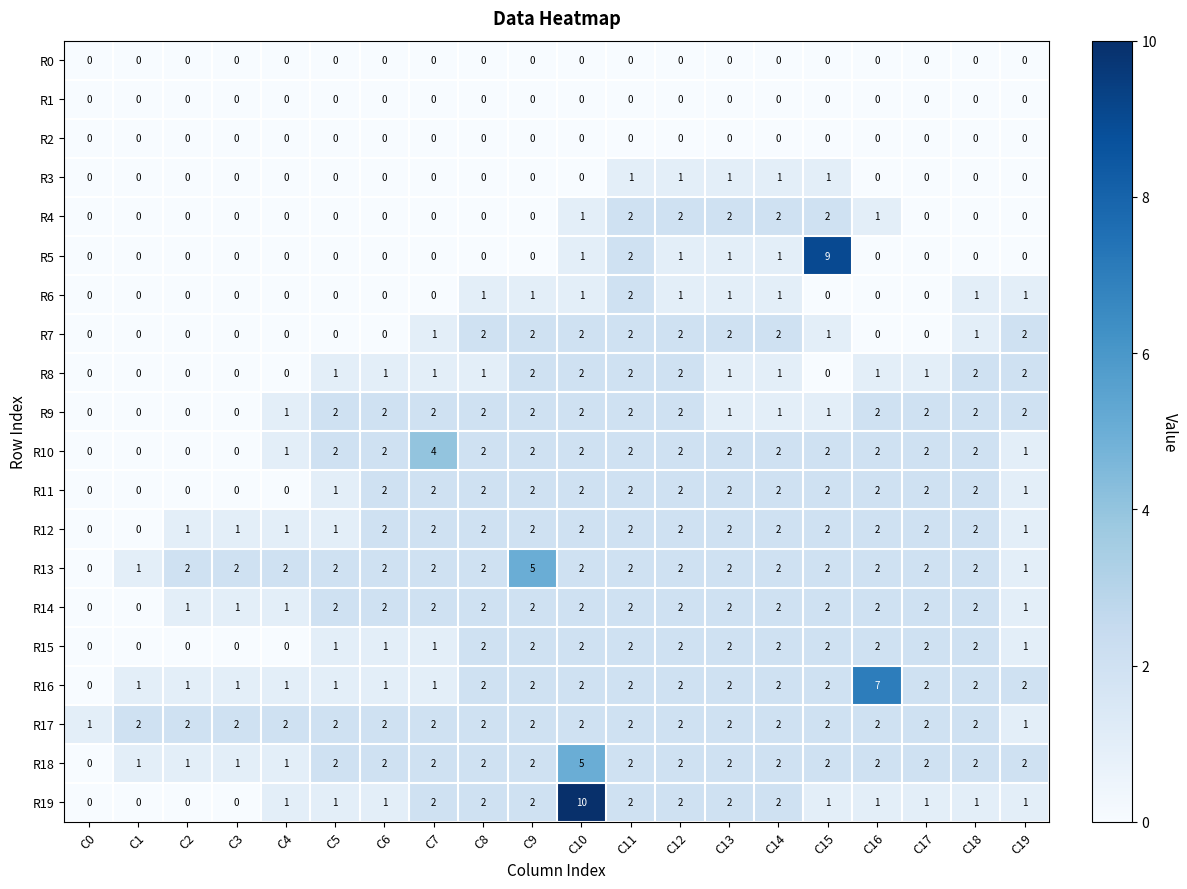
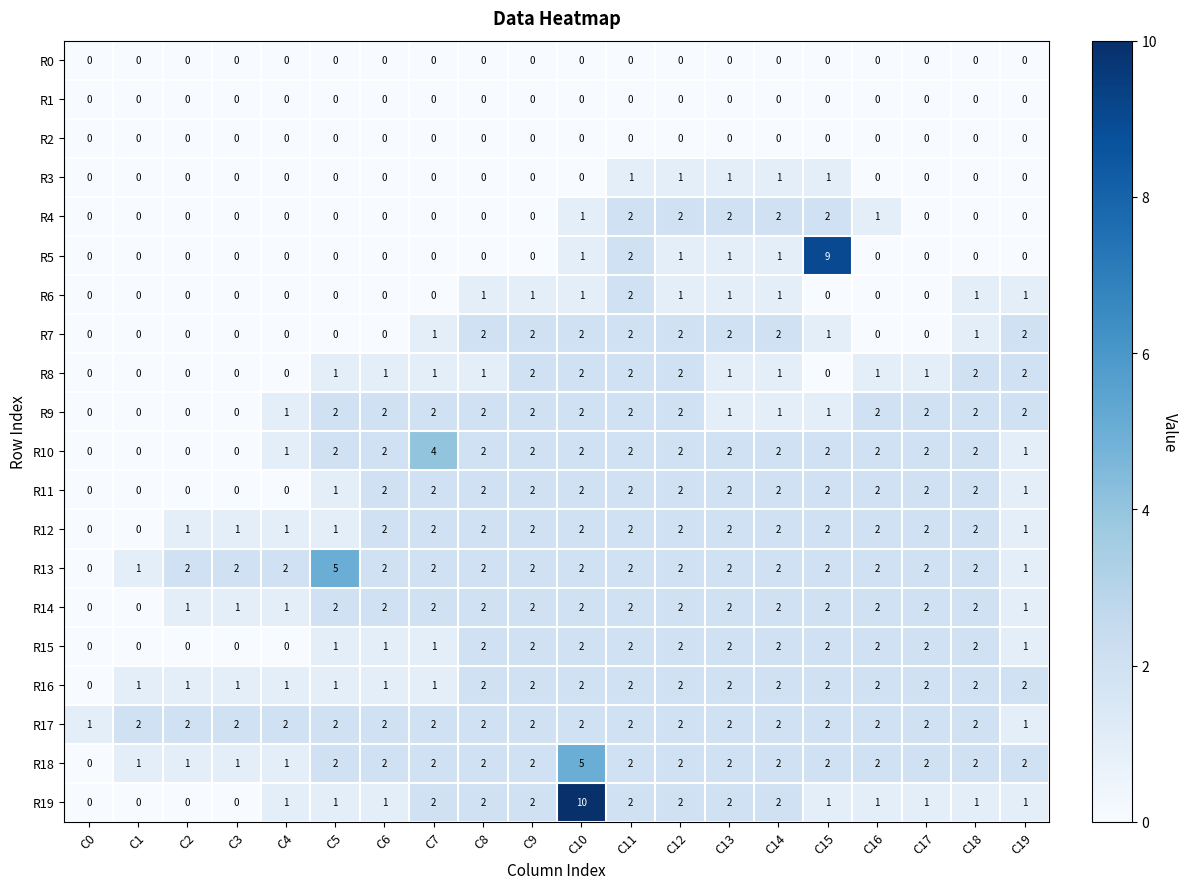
  {
    "R13": {
      "C0": 0,
      "C1": 1,
      "C2": 2,
      "C3": 2,
      "C4": 2,
-     "C5": 2,
+     "C5": 5,
      "C6": 2,
      "C7": 2,
      "C8": 2,
-     "C9": 5,
+     "C9": 2,
      "C10": 2,
      "C11": 2,
      "C12": 2,
      "C13": 2,
      "C14": 2,
      "C15": 2,
      "C16": 2,
      "C17": 2,
      "C18": 2,
      "C19": 1
    },
    "R16": {
      "C0": 0,
      "C1": 1,
      "C2": 1,
      "C3": 1,
      "C4": 1,
      "C5": 1,
      "C6": 1,
      "C7": 1,
      "C8": 2,
      "C9": 2,
      "C10": 2,
      "C11": 2,
      "C12": 2,
      "C13": 2,
      "C14": 2,
      "C15": 2,
-     "C16": 7,
+     "C16": 2,
      "C17": 2,
      "C18": 2,
      "C19": 2
    }
  }
